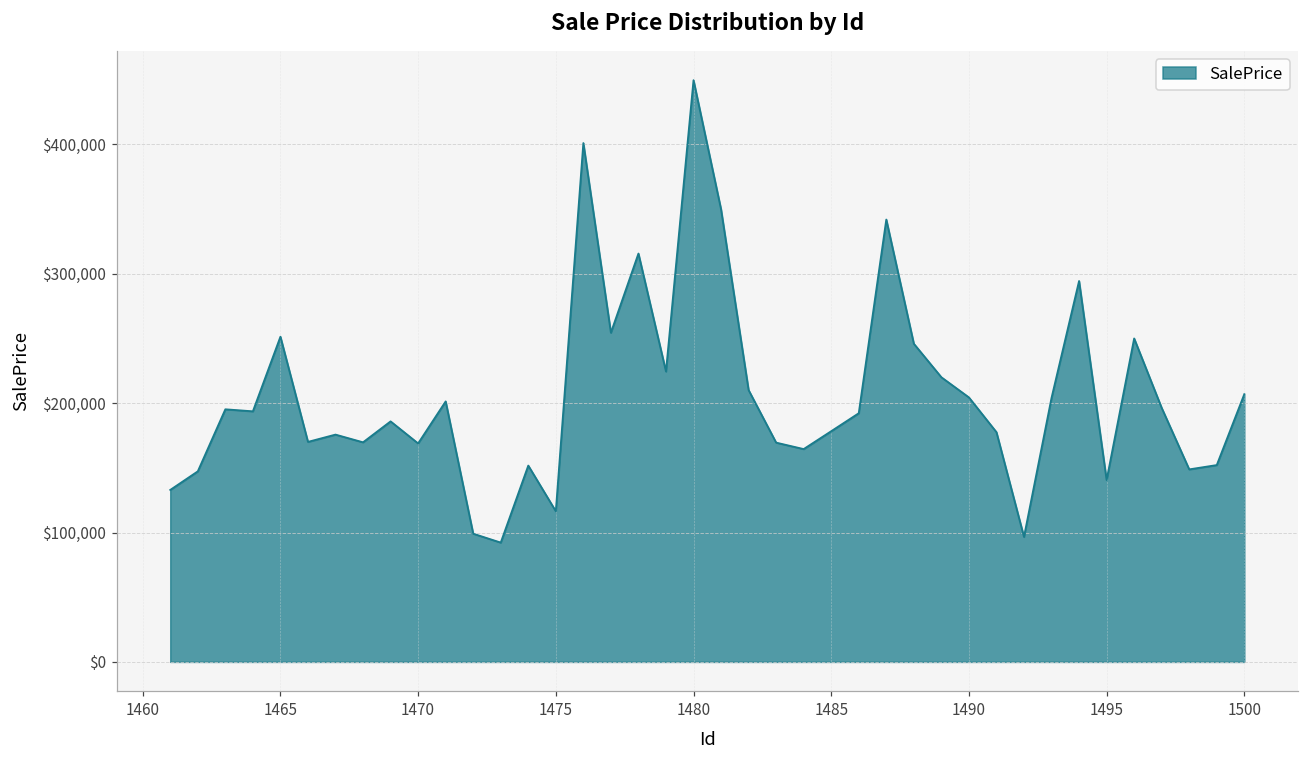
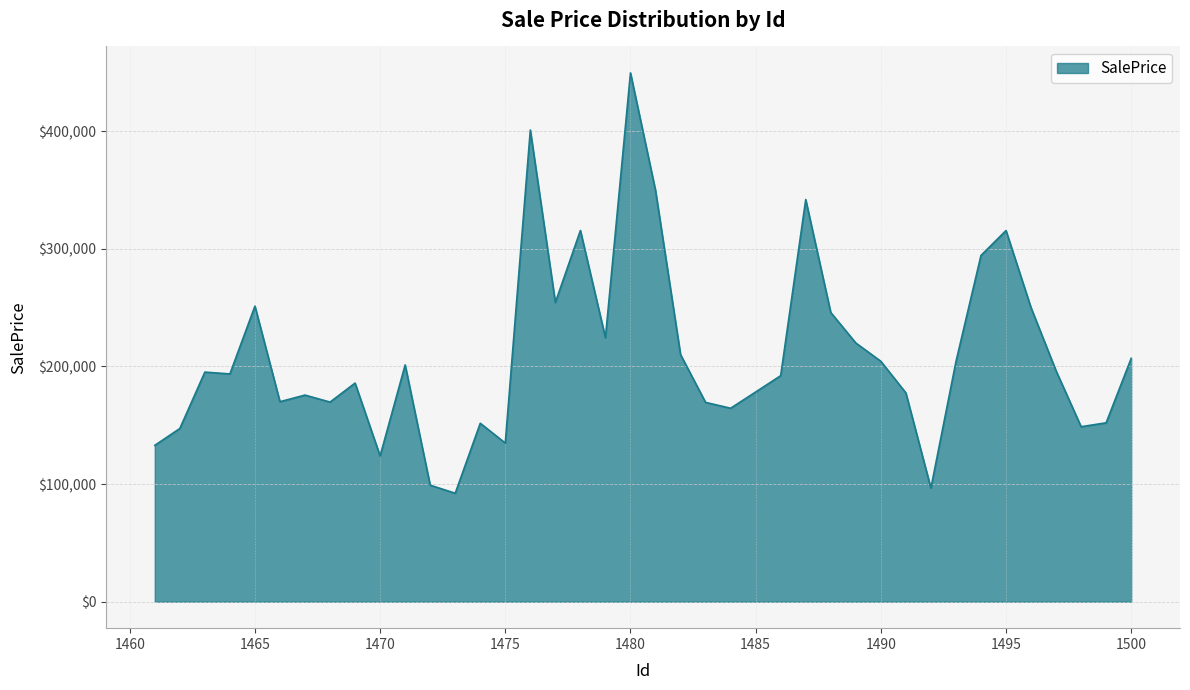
  {
    "1465": "$251,000",
-   "1470": "$169,000",
-   "1475": "$116,000",
+   "1470": "$124,000",
+   "1475": "$135,000",
    "1480": "$450,000",
    "1485": "$178,000",
    "1490": "$204,000",
-   "1495": "$141,000",
+   "1495": "$316,000",
    "1500": "$207,000"
  }
